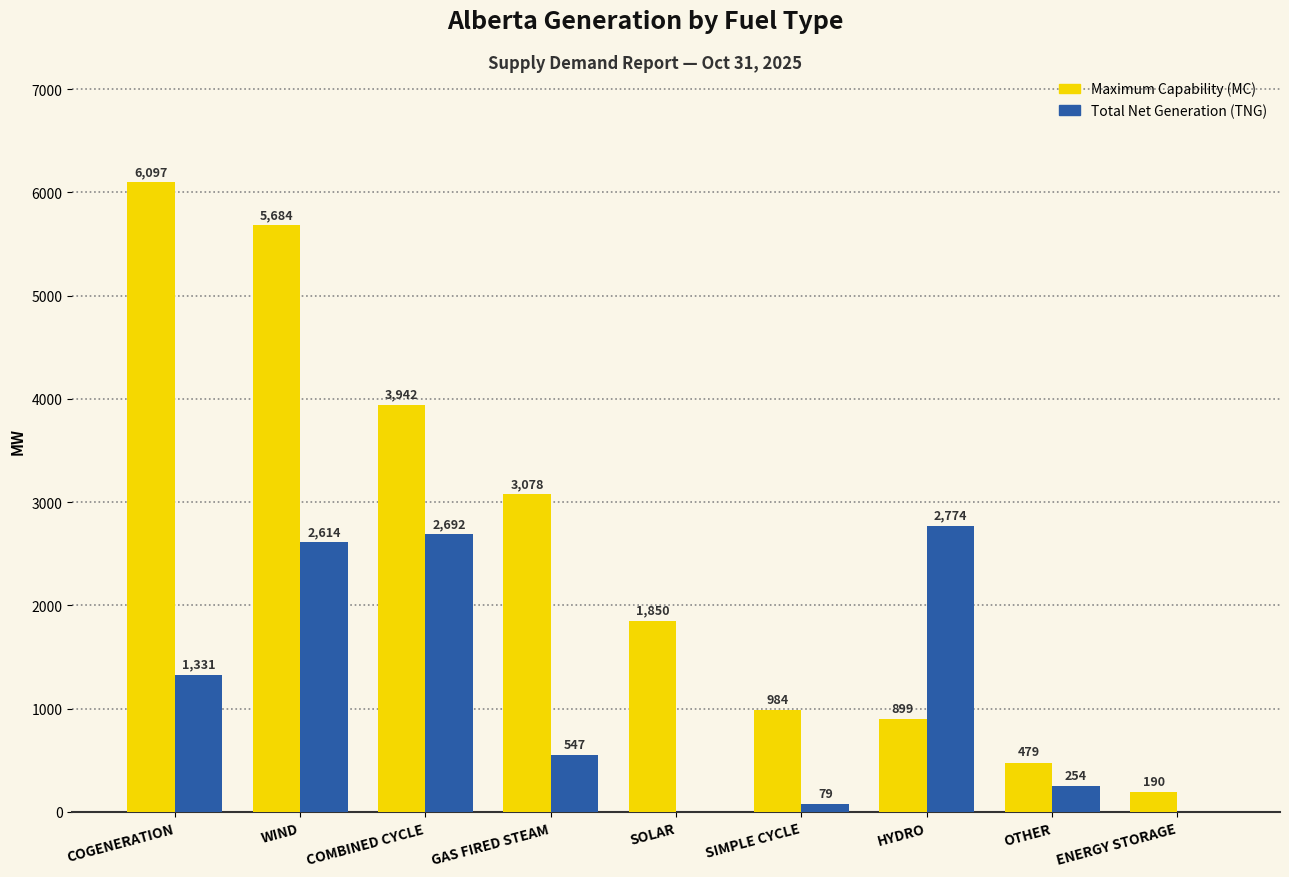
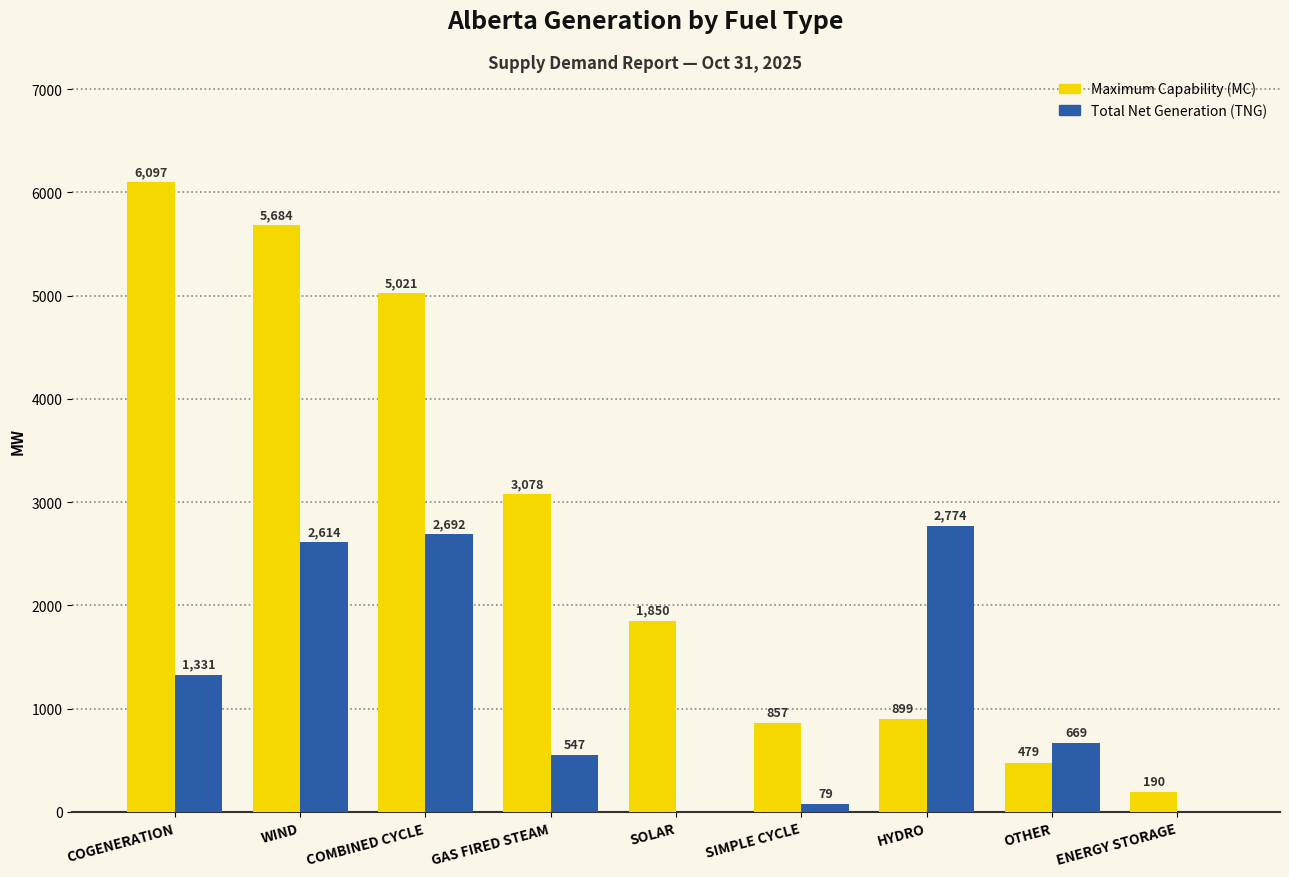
  {
    "Maximum Capability (MC)": {
      "COGENERATION": "6,097",
      "WIND": "5,684",
-     "COMBINED CYCLE": "3,942",
+     "COMBINED CYCLE": "5,021",
      "GAS FIRED STEAM": "3,078",
      "SOLAR": "1,850",
-     "SIMPLE CYCLE": "984",
+     "SIMPLE CYCLE": "857",
      "HYDRO": "899",
      "OTHER": "479",
      "ENERGY STORAGE": "190"
    },
    "Total Net Generation (TNG)": {
      "COGENERATION": "1,331",
      "WIND": "2,614",
      "COMBINED CYCLE": "2,692",
      "GAS FIRED STEAM": "547",
      "SIMPLE CYCLE": "79",
      "HYDRO": "2,774",
-     "OTHER": "254"
+     "OTHER": "669"
    }
  }
